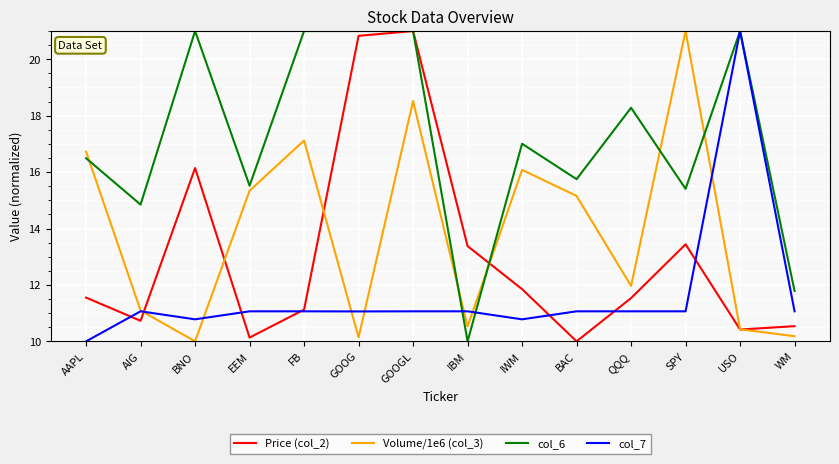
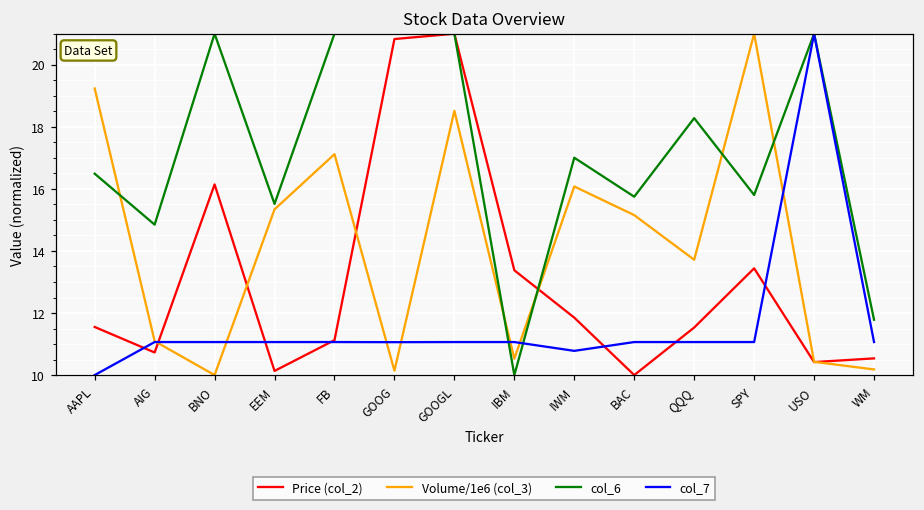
  {
    "Price (col_2)": {
      "AAPL": 11.6,
      "AIG": 10.7,
      "BNO": 16.1,
      "EEM": 10.1,
      "GOOG": 20.8,
      "IBM": 13.4,
      "IWM": 11.9,
      "BAC": 10.0,
      "QQQ": 11.5,
      "SPY": 13.4,
      "WM": 10.5
    },
    "Volume/1e6 (col_3)": {
-     "AAPL": 16.7,
+     "AAPL": 19.2,
      "BNO": 10.0,
      "EEM": 15.3,
      "FB": 17.1,
      "GOOG": 10.1,
      "GOOGL": 18.5,
      "IBM": 10.5,
      "IWM": 16.1,
      "BAC": 15.2,
-     "QQQ": 12.0,
+     "QQQ": 13.7,
      "SPY": 21.0,
      "WM": 10.2
    },
    "col_6": {
      "AAPL": 16.5,
      "AIG": 14.8,
      "BNO": 21.0,
      "EEM": 15.5,
      "FB": 21.0,
      "GOOG": 21.0,
      "IBM": 10.0,
      "IWM": 17.0,
      "BAC": 15.7,
      "QQQ": 18.3,
-     "SPY": 15.4,
+     "SPY": 15.8,
      "WM": 11.8
    },
    "col_7": {
      "AAPL": 10.0,
-     "BNO": 10.8,
+     "BNO": 11.1,
      "EEM": 11.1,
      "GOOG": 11.1,
      "GOOGL": 11.1,
      "IBM": 11.1,
      "IWM": 10.8,
      "BAC": 11.1,
      "QQQ": 11.1,
      "SPY": 11.1,
      "WM": 11.1
    }
  }
